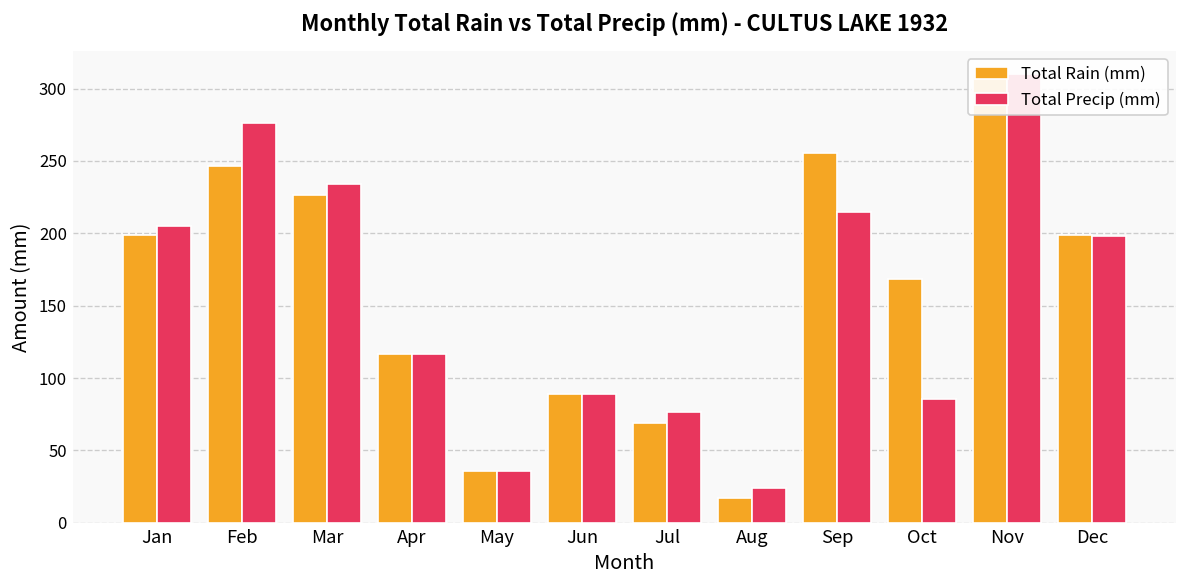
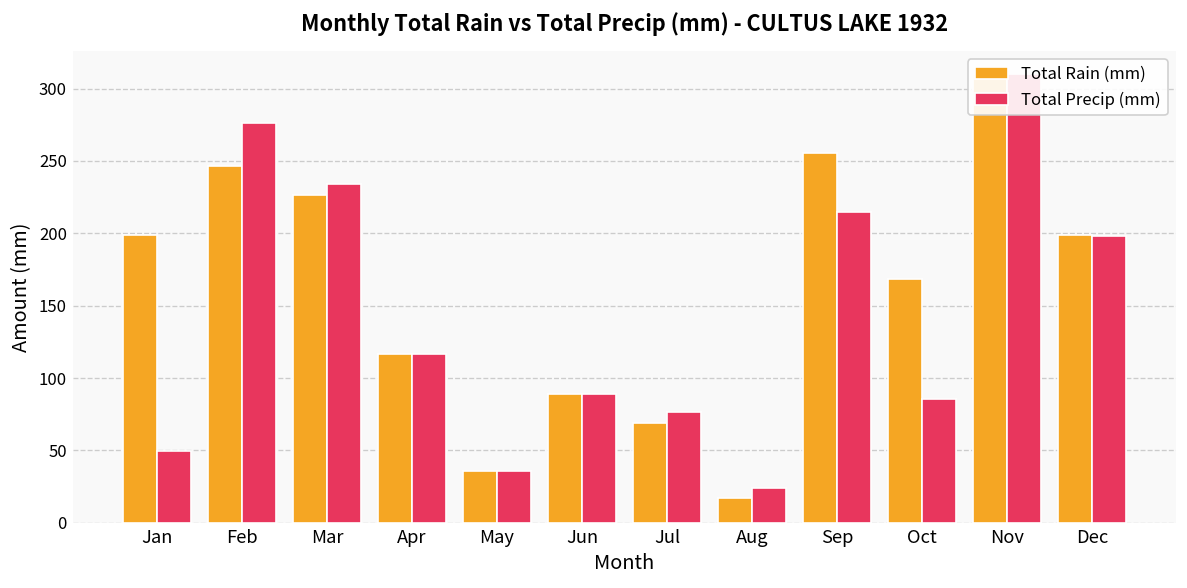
  {
    "Total Rain (mm)": {
      "Jan": 199,
      "Feb": 247,
      "Mar": 227,
      "Apr": 117,
      "May": 36,
      "Jun": 89,
      "Jul": 69,
      "Aug": 17,
      "Sep": 256,
      "Oct": 168,
      "Dec": 199
    },
    "Total Precip (mm)": {
-     "Jan": 205,
+     "Jan": 50,
      "Feb": 276,
      "Mar": 234,
      "Apr": 117,
      "May": 36,
      "Jun": 89,
      "Jul": 77,
      "Aug": 24,
      "Sep": 214,
      "Oct": 86,
      "Dec": 198
    }
  }
